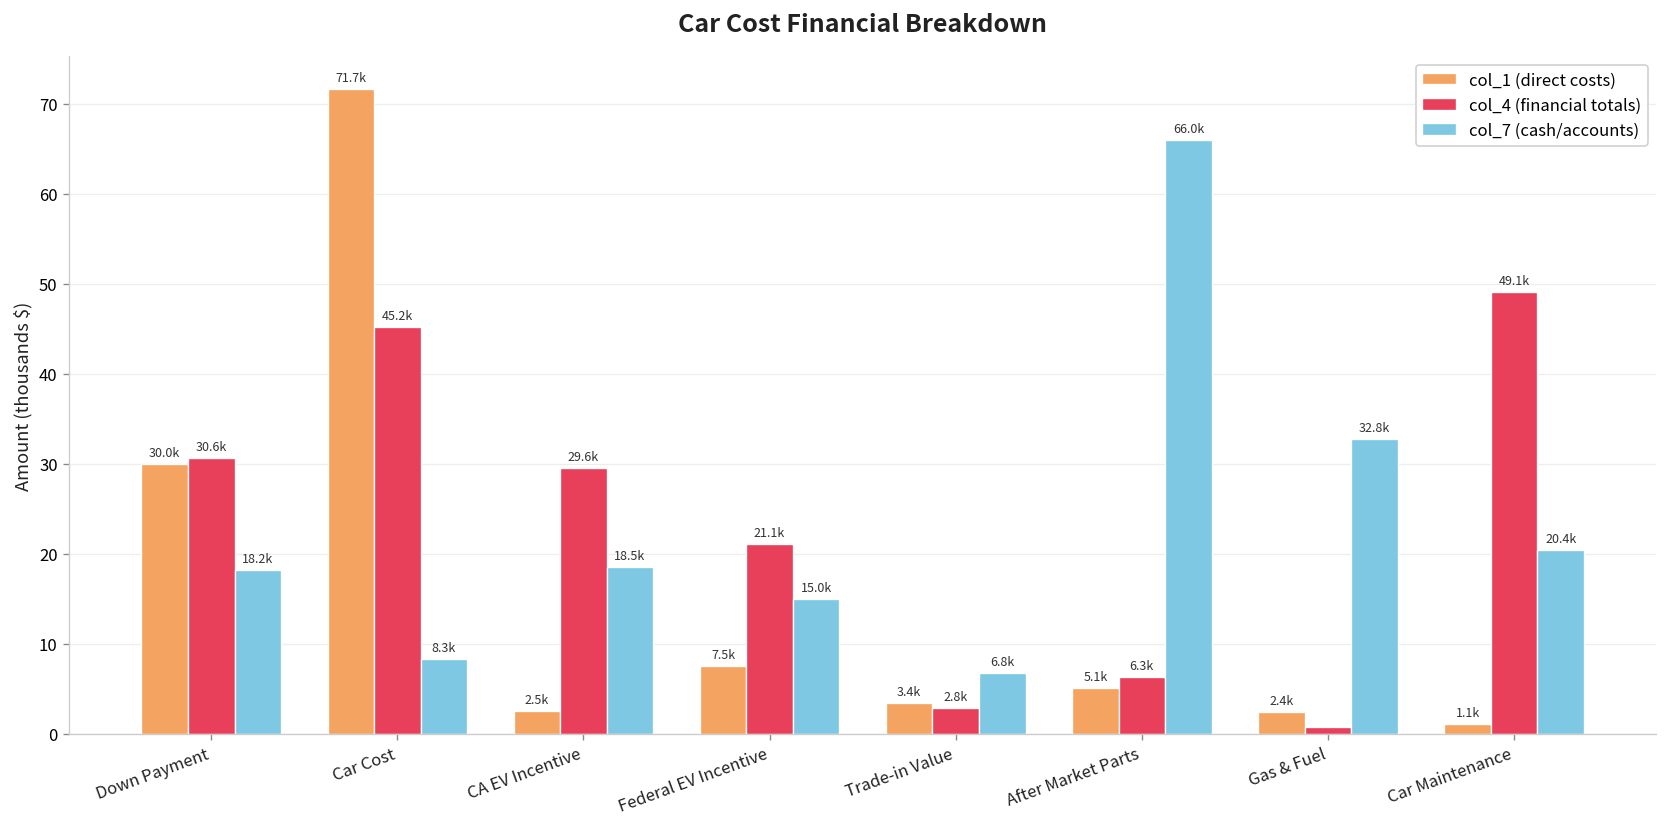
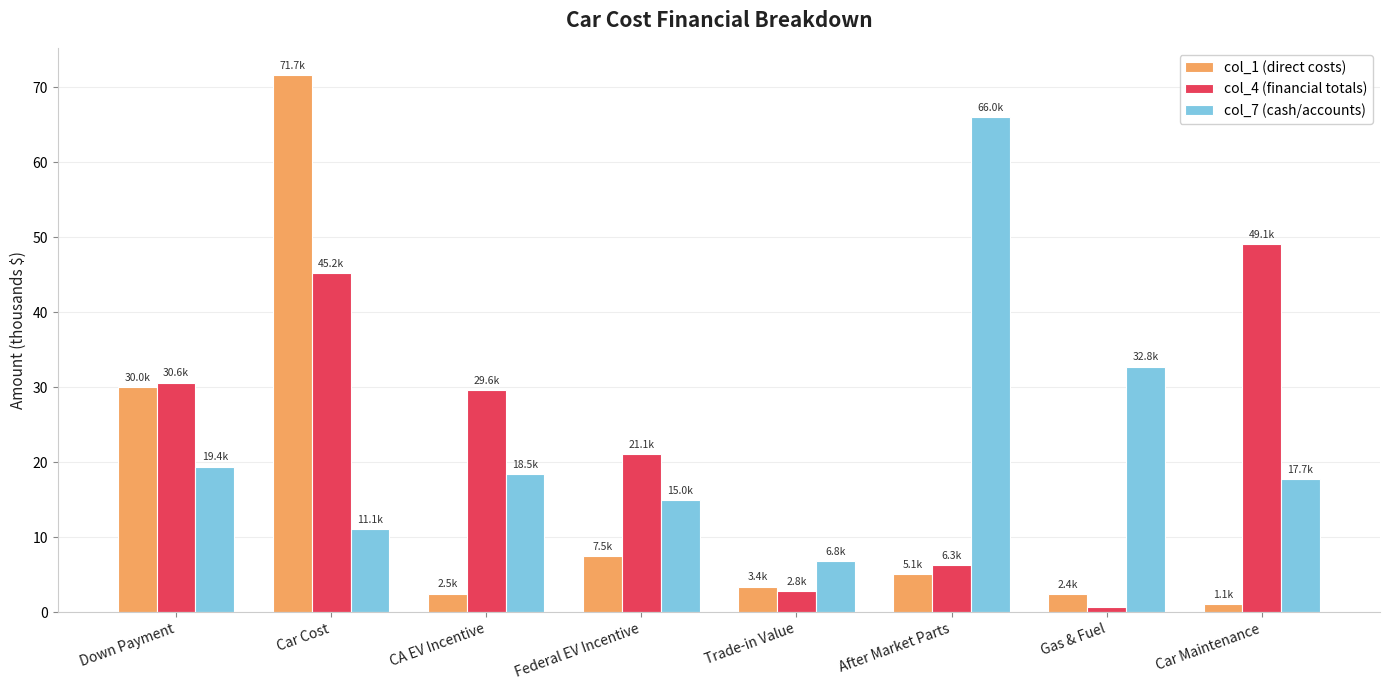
  {
    "col_1 (direct costs)": {
      "Down Payment": "30.0k",
      "Car Cost": "71.7k",
      "CA EV Incentive": "2.5k",
      "Federal EV Incentive": "7.5k",
      "Trade-in Value": "3.4k",
      "After Market Parts": "5.1k",
      "Gas & Fuel": "2.4k",
      "Car Maintenance": "1.1k"
    },
    "col_4 (financial totals)": {
      "Down Payment": "30.6k",
      "Car Cost": "45.2k",
      "CA EV Incentive": "29.6k",
      "Federal EV Incentive": "21.1k",
      "Trade-in Value": "2.8k",
      "After Market Parts": "6.3k",
      "Car Maintenance": "49.1k"
    },
    "col_7 (cash/accounts)": {
-     "Down Payment": "18.2k",
-     "Car Cost": "8.3k",
+     "Down Payment": "19.4k",
+     "Car Cost": "11.1k",
      "CA EV Incentive": "18.5k",
      "Federal EV Incentive": "15.0k",
      "Trade-in Value": "6.8k",
      "After Market Parts": "66.0k",
      "Gas & Fuel": "32.8k",
-     "Car Maintenance": "20.4k"
+     "Car Maintenance": "17.7k"
    }
  }
